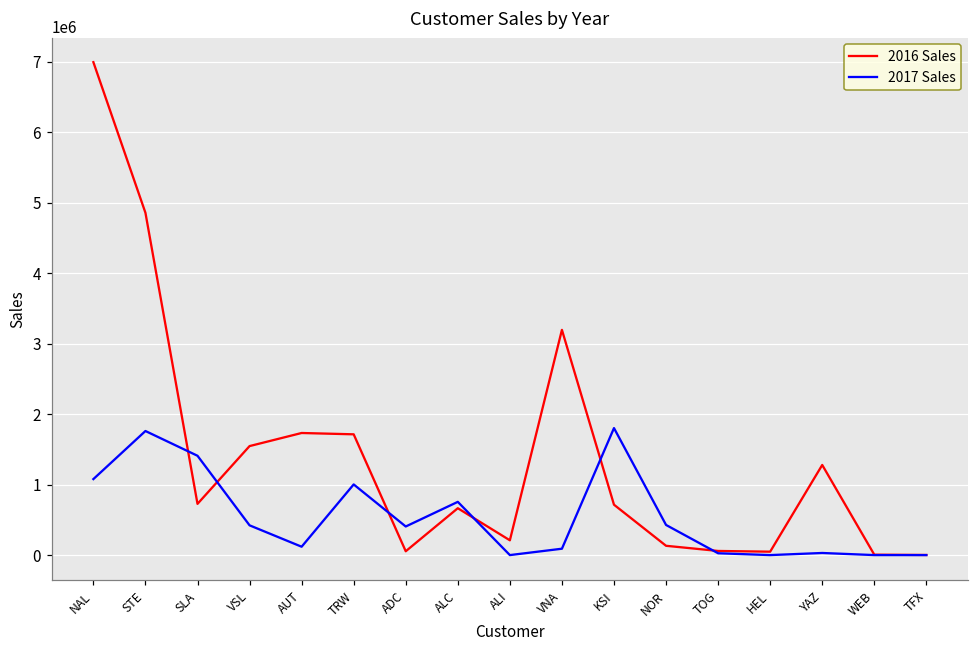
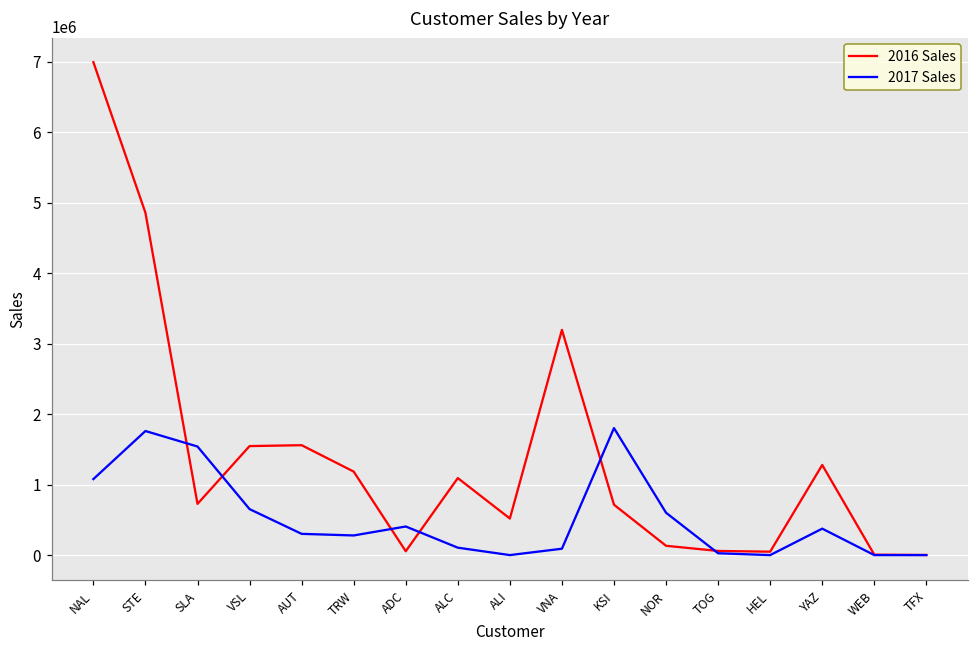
  {
    "2016 Sales": {
      "NAL": 7000000,
      "STE": 4900000,
      "SLA": 700000,
      "VSL": 1500000,
-     "AUT": 1700000,
-     "TRW": 1700000,
+     "AUT": 1600000,
+     "TRW": 1200000,
      "ADC": 100000,
-     "ALC": 700000,
-     "ALI": 200000,
+     "ALC": 1100000,
+     "ALI": 500000,
      "VNA": 3200000,
      "KSI": 700000,
      "NOR": 100000,
      "HEL": 0,
      "YAZ": 1300000
    },
    "2017 Sales": {
      "NAL": 1100000,
      "STE": 1800000,
-     "SLA": 1400000,
-     "VSL": 400000,
-     "AUT": 100000,
-     "TRW": 1000000,
+     "SLA": 1500000,
+     "VSL": 700000,
+     "AUT": 300000,
+     "TRW": 300000,
      "ADC": 400000,
-     "ALC": 800000,
+     "ALC": 100000,
      "ALI": 0,
      "VNA": 100000,
      "KSI": 1800000,
-     "NOR": 400000,
+     "NOR": 600000,
      "HEL": 0,
-     "YAZ": 0
+     "YAZ": 400000
    }
  }
